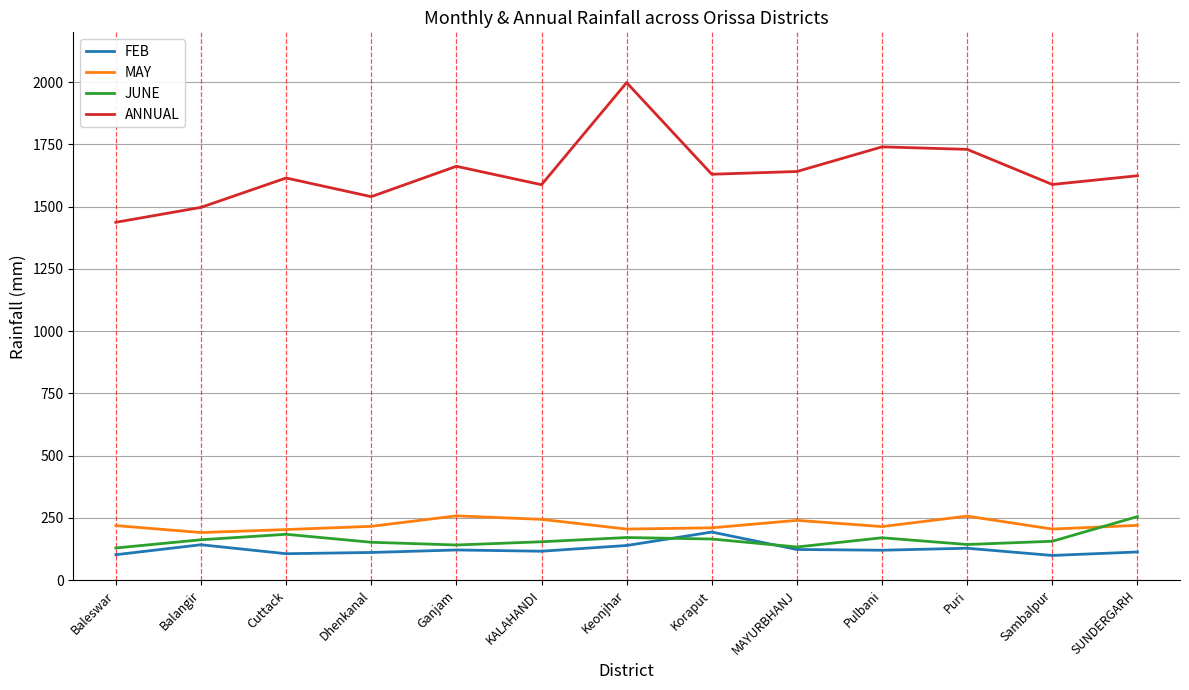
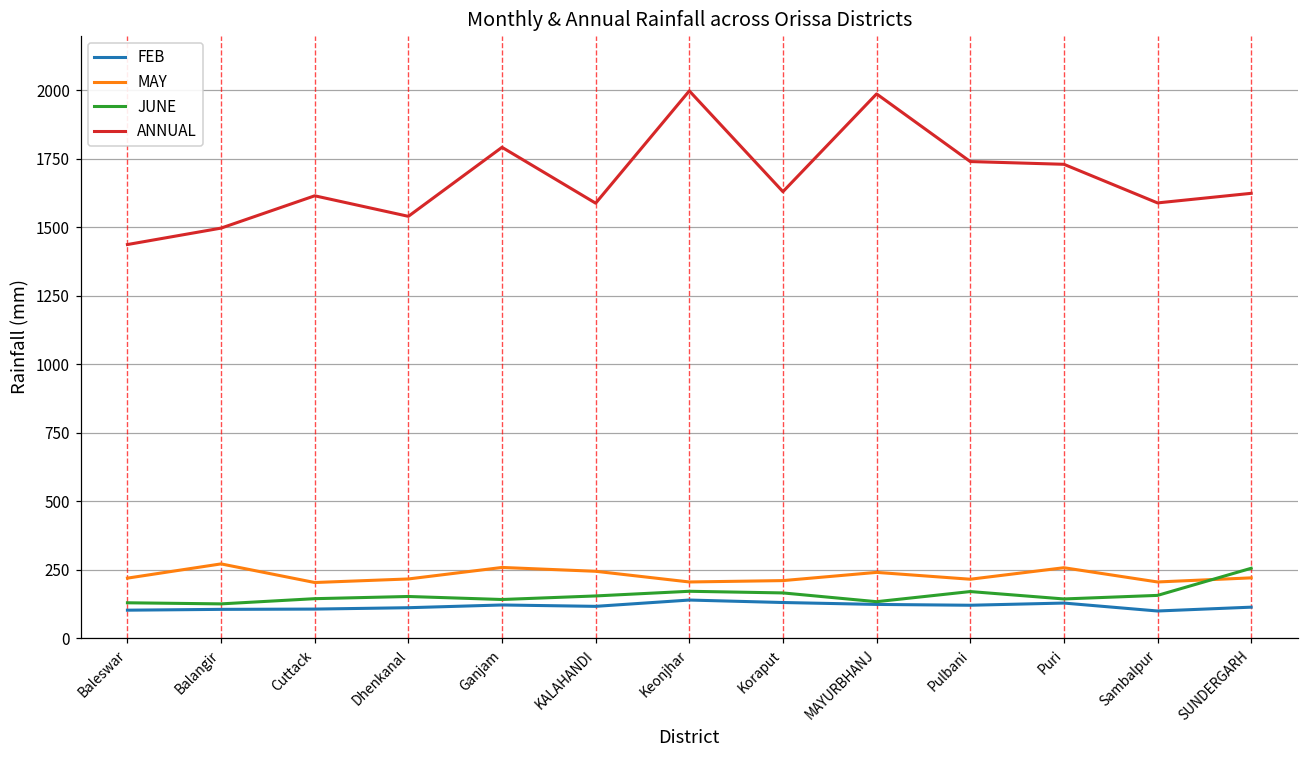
  {
    "FEB": {
      "Baleswar": 100,
-     "Balangir": 140,
+     "Balangir": 110,
      "Cuttack": 110,
      "Dhenkanal": 110,
      "Ganjam": 120,
      "KALAHANDI": 120,
      "Keonjhar": 140,
-     "Koraput": 190,
+     "Koraput": 130,
      "Pulbani": 120,
      "Puri": 130,
      "Sambalpur": 100,
      "SUNDERGARH": 110
    },
    "MAY": {
      "Baleswar": 220,
-     "Balangir": 190,
+     "Balangir": 270,
      "Cuttack": 200,
      "Dhenkanal": 220,
      "Ganjam": 260,
      "KALAHANDI": 240,
      "Keonjhar": 210,
      "Koraput": 210,
      "MAYURBHANJ": 240,
      "Pulbani": 220,
      "Puri": 260,
      "Sambalpur": 210,
      "SUNDERGARH": 220
    },
    "JUNE": {
      "Baleswar": 130,
-     "Balangir": 160,
-     "Cuttack": 180,
+     "Balangir": 130,
+     "Cuttack": 140,
      "Dhenkanal": 150,
      "Ganjam": 140,
      "KALAHANDI": 150,
      "Keonjhar": 170,
      "Koraput": 170,
      "Pulbani": 170,
      "Puri": 140,
      "Sambalpur": 160,
      "SUNDERGARH": 260
    },
    "ANNUAL": {
      "Baleswar": 1440,
      "Balangir": 1500,
      "Cuttack": 1620,
      "Dhenkanal": 1540,
-     "Ganjam": 1660,
+     "Ganjam": 1790,
      "KALAHANDI": 1590,
      "Keonjhar": 2000,
      "Koraput": 1630,
-     "MAYURBHANJ": 1640,
+     "MAYURBHANJ": 1990,
      "Pulbani": 1740,
      "Puri": 1730,
      "Sambalpur": 1590,
      "SUNDERGARH": 1620
    }
  }
